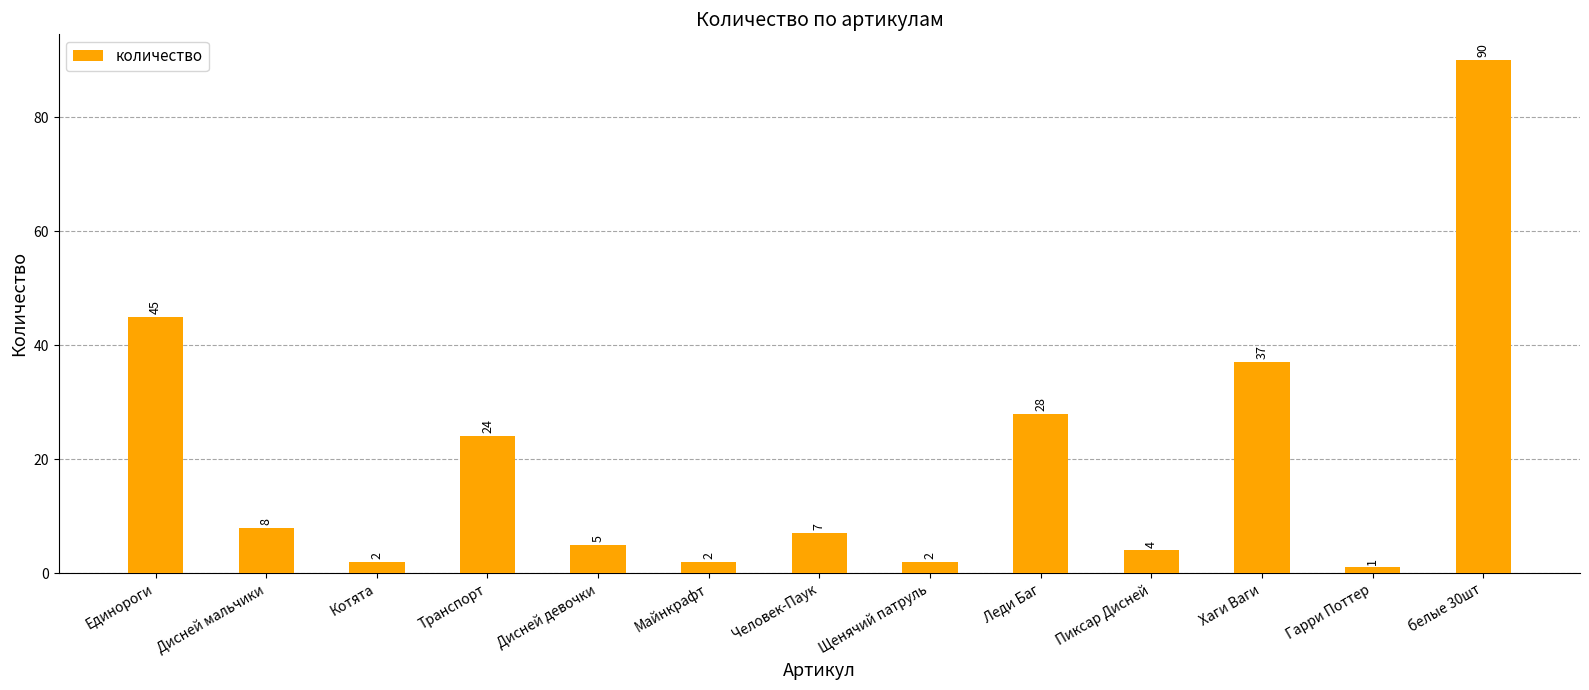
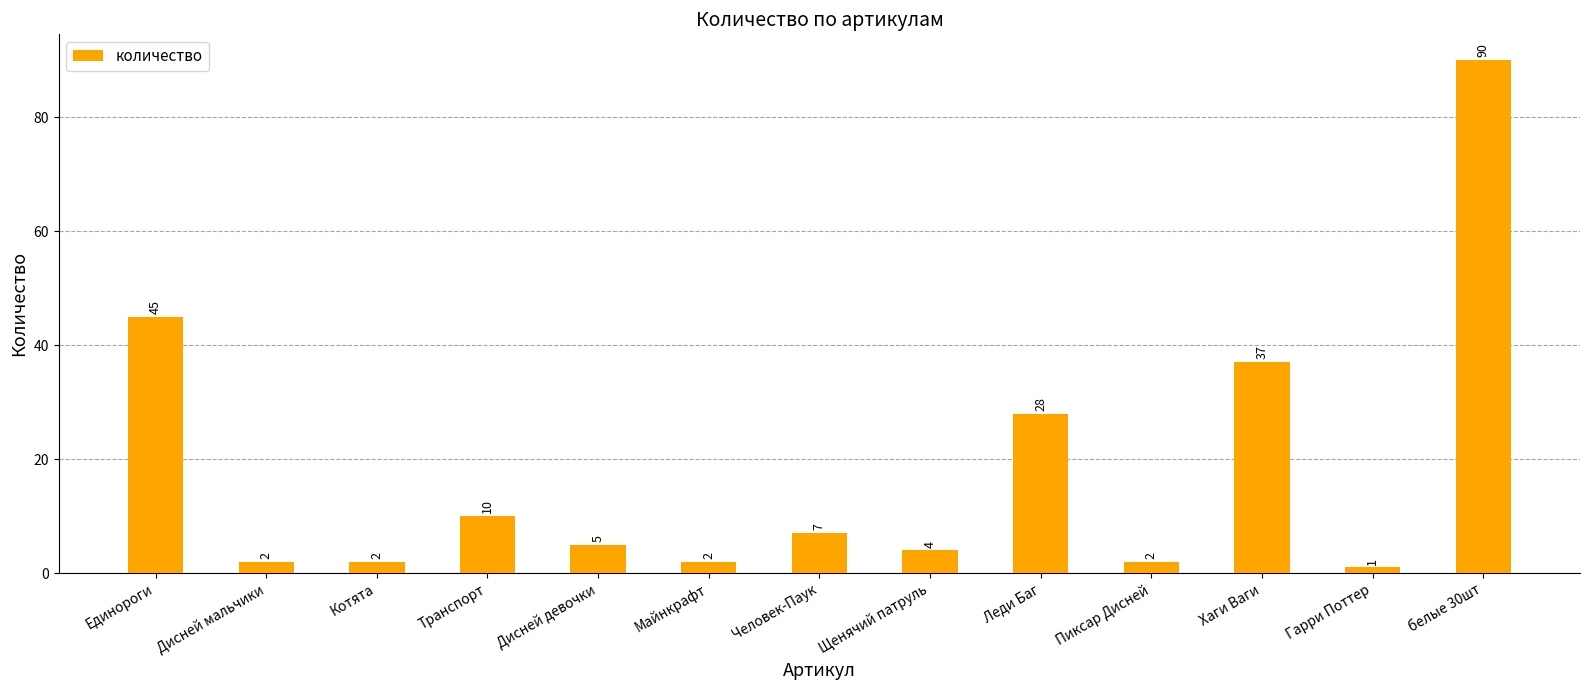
  {
    "Единороги": 45,
-   "Дисней мальчики": 8,
+   "Дисней мальчики": 2,
    "Котята": 2,
-   "Транспорт": 24,
+   "Транспорт": 10,
    "Дисней девочки": 5,
    "Майнкрафт": 2,
    "Человек-Паук": 7,
-   "Щенячий патруль": 2,
+   "Щенячий патруль": 4,
    "Леди Баг": 28,
-   "Пиксар Дисней": 4,
+   "Пиксар Дисней": 2,
    "Хаги Ваги": 37,
    "Гарри Поттер": 1,
    "белые 30шт": 90
  }
